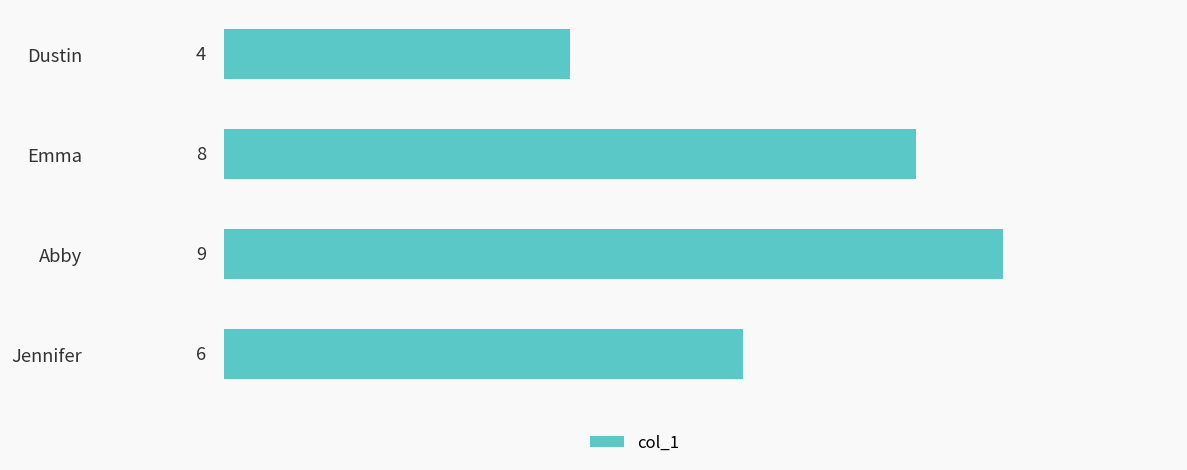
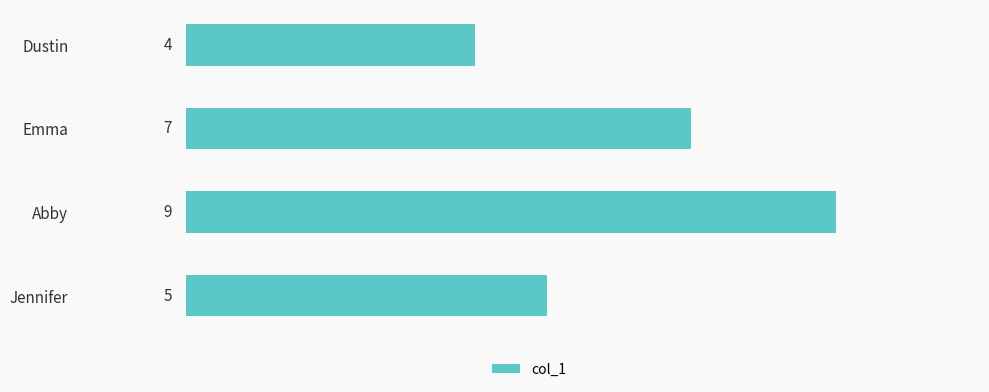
  {
-   "Emma": 8,
-   "Jennifer": 6
+   "Emma": 7,
+   "Jennifer": 5
  }
